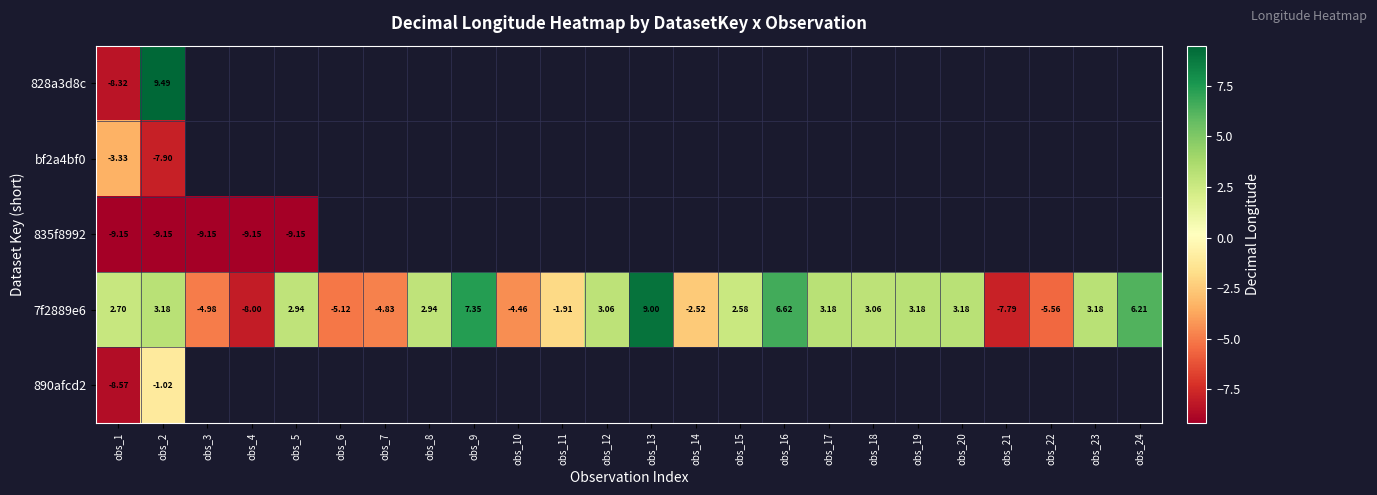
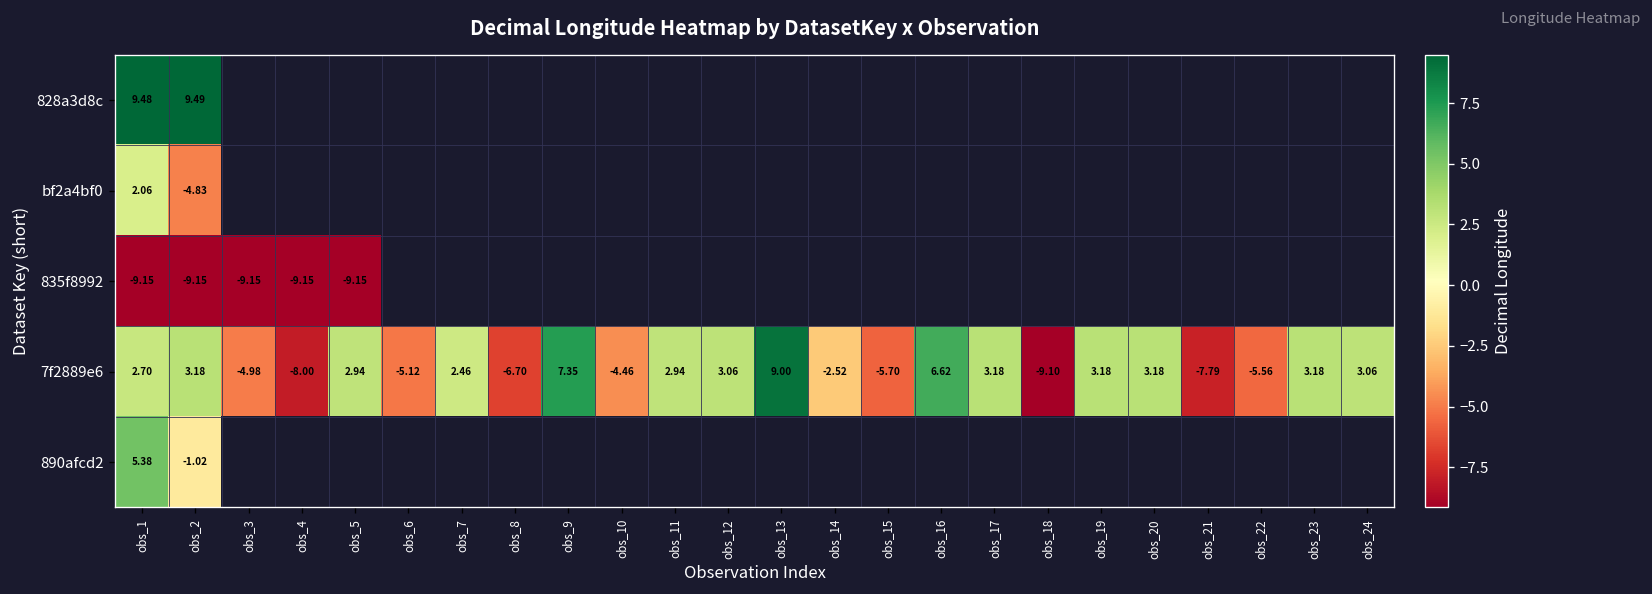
  {
    "828a3d8c": {
-     "obs_1": -8.32,
+     "obs_1": 9.48,
      "obs_2": 9.49
    },
    "bf2a4bf0": {
-     "obs_1": -3.33,
-     "obs_2": -7.90
+     "obs_1": 2.06,
+     "obs_2": -4.83
    },
    "835f8992": {
      "obs_1": -9.15,
      "obs_2": -9.15,
      "obs_3": -9.15,
      "obs_4": -9.15,
      "obs_5": -9.15
    },
    "7f2889e6": {
      "obs_1": 2.70,
      "obs_2": 3.18,
      "obs_3": -4.98,
      "obs_4": -8.00,
      "obs_5": 2.94,
      "obs_6": -5.12,
-     "obs_7": -4.83,
-     "obs_8": 2.94,
+     "obs_7": 2.46,
+     "obs_8": -6.70,
      "obs_9": 7.35,
      "obs_10": -4.46,
-     "obs_11": -1.91,
+     "obs_11": 2.94,
      "obs_12": 3.06,
      "obs_13": 9.00,
      "obs_14": -2.52,
-     "obs_15": 2.58,
+     "obs_15": -5.70,
      "obs_16": 6.62,
      "obs_17": 3.18,
-     "obs_18": 3.06,
+     "obs_18": -9.10,
      "obs_19": 3.18,
      "obs_20": 3.18,
      "obs_21": -7.79,
      "obs_22": -5.56,
      "obs_23": 3.18,
-     "obs_24": 6.21
+     "obs_24": 3.06
    },
    "890afcd2": {
-     "obs_1": -8.57,
+     "obs_1": 5.38,
      "obs_2": -1.02
    }
  }
